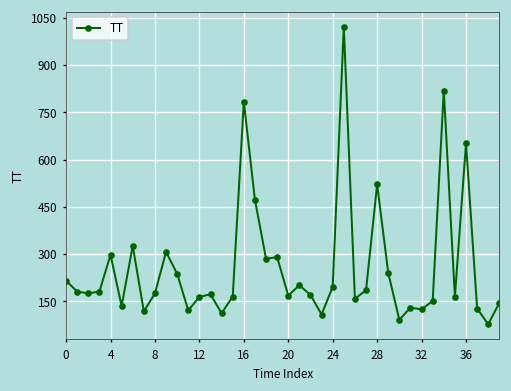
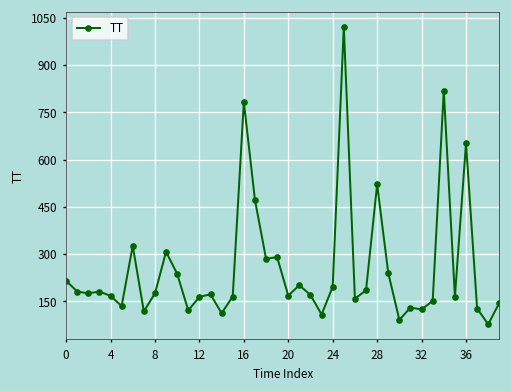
  {
    "0": 220,
-   "4": 300,
+   "4": 170,
    "8": 180,
    "12": 160,
    "16": 780,
    "20": 170,
    "24": 200,
    "28": 520,
    "32": 120,
    "36": 650
  }
